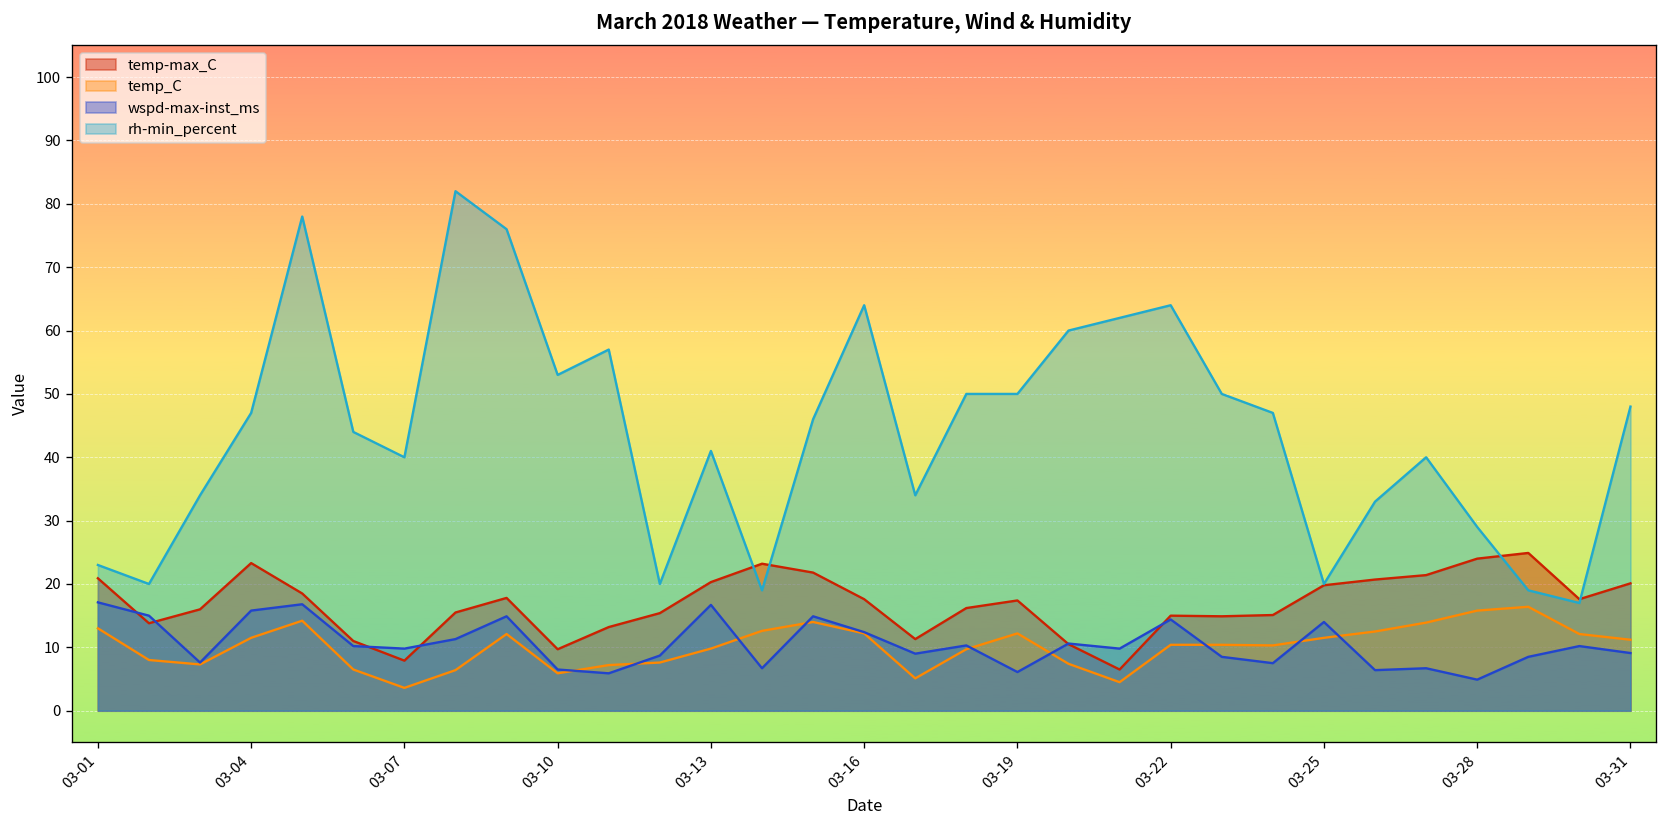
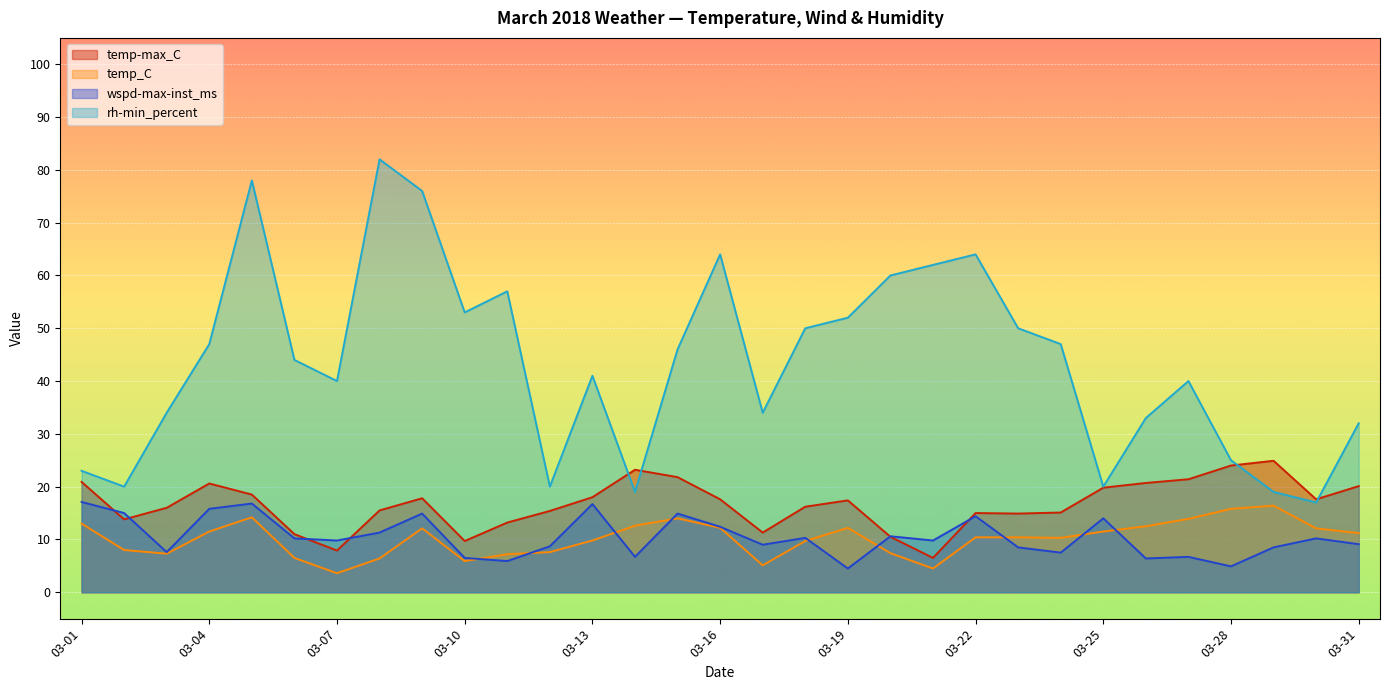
  {
    "temp-max_C": {
      "03-01": 21,
-     "03-04": 23,
+     "03-04": 21,
      "03-07": 8,
      "03-10": 10,
-     "03-13": 20,
+     "03-13": 18,
      "03-16": 18,
      "03-19": 17,
      "03-22": 15,
      "03-28": 24,
      "03-31": 20
    },
    "temp_C": {
      "03-01": 13,
      "03-04": 12,
      "03-07": 4,
      "03-10": 6,
      "03-13": 10,
      "03-19": 12,
      "03-22": 10,
      "03-25": 12,
      "03-28": 16,
      "03-31": 11
    },
    "wspd-max-inst_ms": {
      "03-01": 17,
      "03-04": 16,
      "03-07": 10,
      "03-10": 7,
      "03-13": 17,
-     "03-19": 6,
+     "03-19": 5,
      "03-22": 14,
      "03-25": 14,
      "03-28": 5,
      "03-31": 9
    },
    "rh-min_percent": {
      "03-01": 23,
      "03-04": 47,
      "03-07": 40,
      "03-10": 53,
      "03-13": 41,
      "03-16": 64,
-     "03-19": 50,
+     "03-19": 52,
      "03-22": 64,
-     "03-28": 29,
-     "03-31": 48
+     "03-28": 25,
+     "03-31": 32
    }
  }
